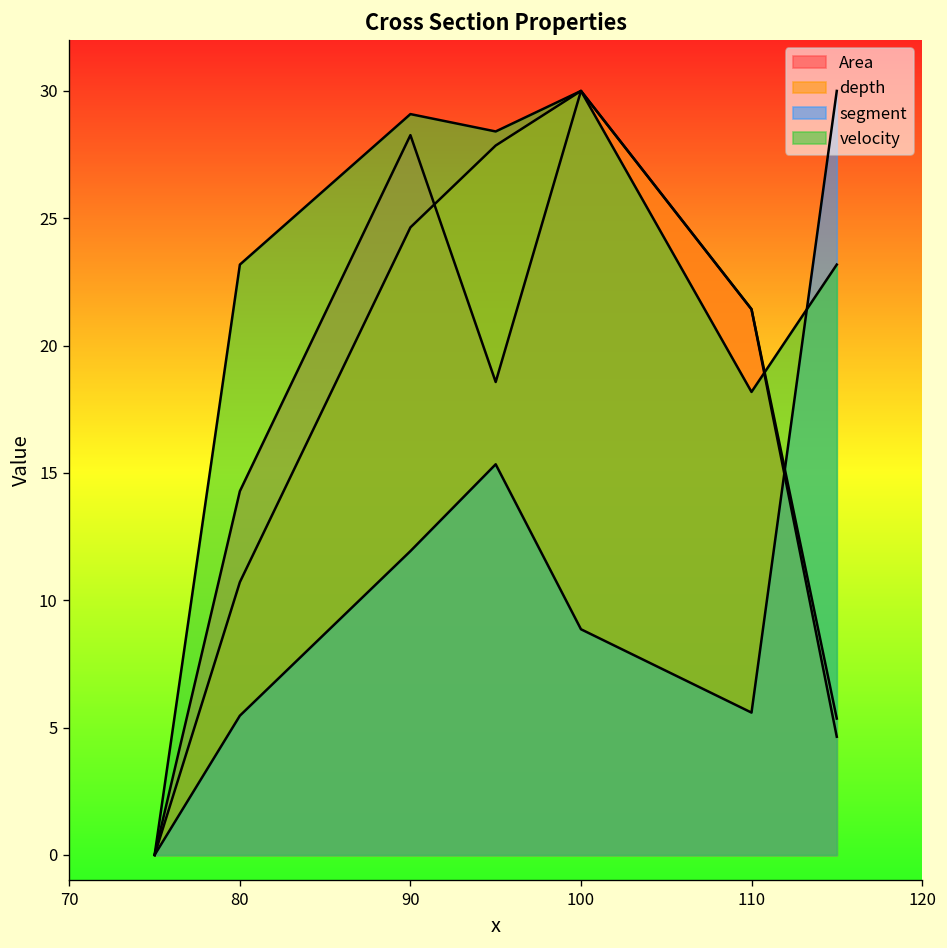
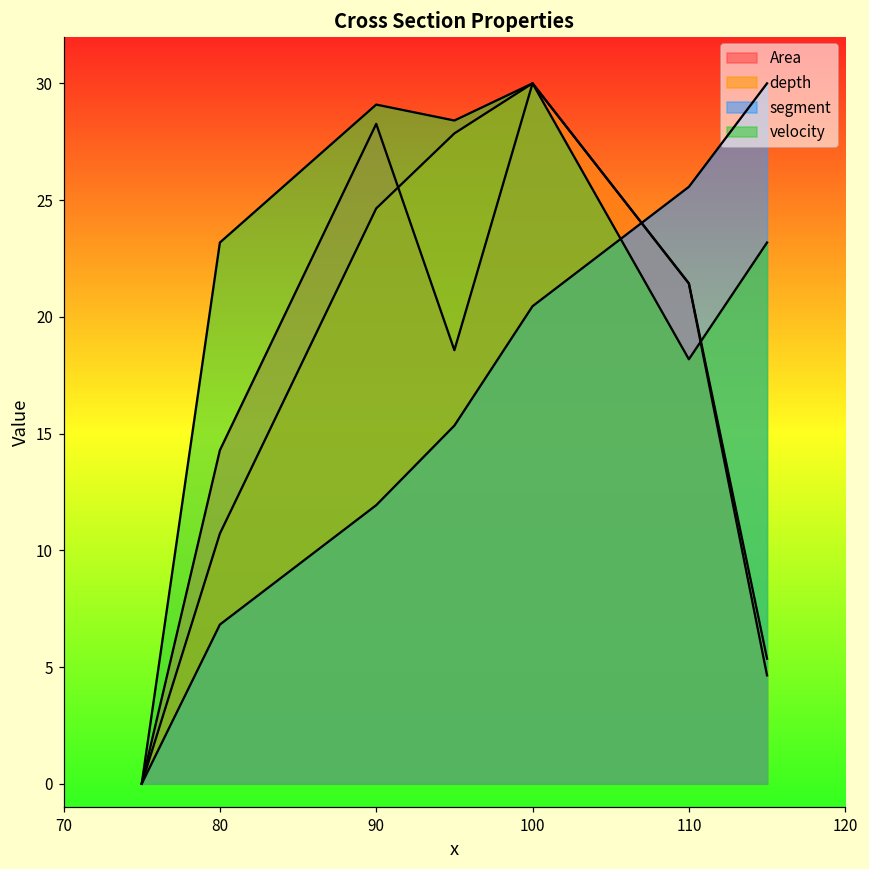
  {
    "Area": {
      "80": 14.3,
      "90": 28.3
    },
    "depth": {
      "80": 10.7,
      "90": 24.6
    },
    "segment": {
-     "80": 5.5,
+     "80": 6.8,
      "90": 11.9,
-     "100": 8.9,
-     "110": 5.6
+     "100": 20.5,
+     "110": 25.6
    },
    "velocity": {
      "80": 23.2,
      "90": 29.1,
      "110": 18.2
    }
  }
